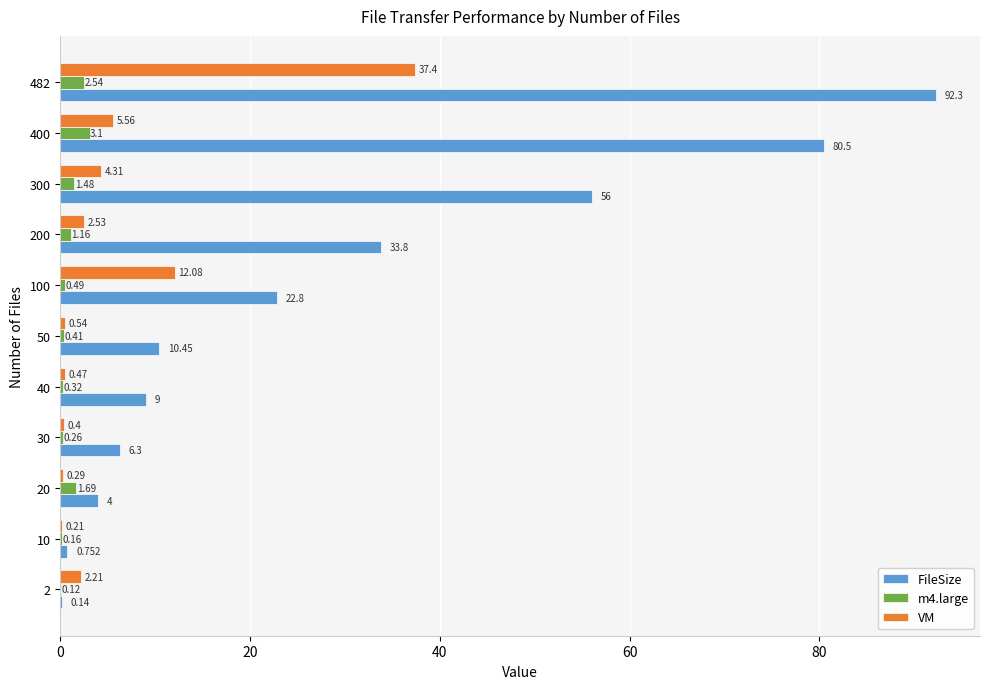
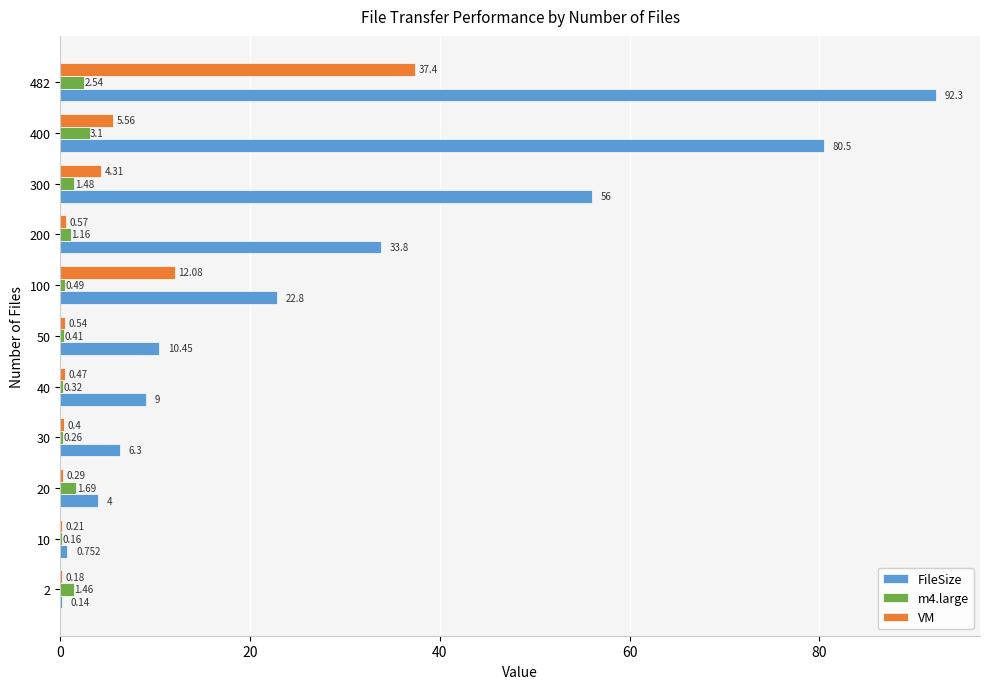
  {
    "FileSize": {
      "482": 92.3,
      "400": 80.5,
      "300": 56,
      "200": 33.8,
      "100": 22.8,
      "50": 10.45,
      "40": 9,
      "30": 6.3,
      "20": 4,
      "10": 0.752,
      "2": 0.14
    },
    "m4.large": {
      "482": 2.54,
      "400": 3.1,
      "300": 1.48,
      "200": 1.16,
      "100": 0.49,
      "50": 0.41,
      "40": 0.32,
      "30": 0.26,
      "20": 1.69,
      "10": 0.16,
-     "2": 0.12
+     "2": 1.46
    },
    "VM": {
      "482": 37.4,
      "400": 5.56,
      "300": 4.31,
-     "200": 2.53,
+     "200": 0.57,
      "100": 12.08,
      "50": 0.54,
      "40": 0.47,
      "30": 0.4,
      "20": 0.29,
      "10": 0.21,
-     "2": 2.21
+     "2": 0.18
    }
  }
